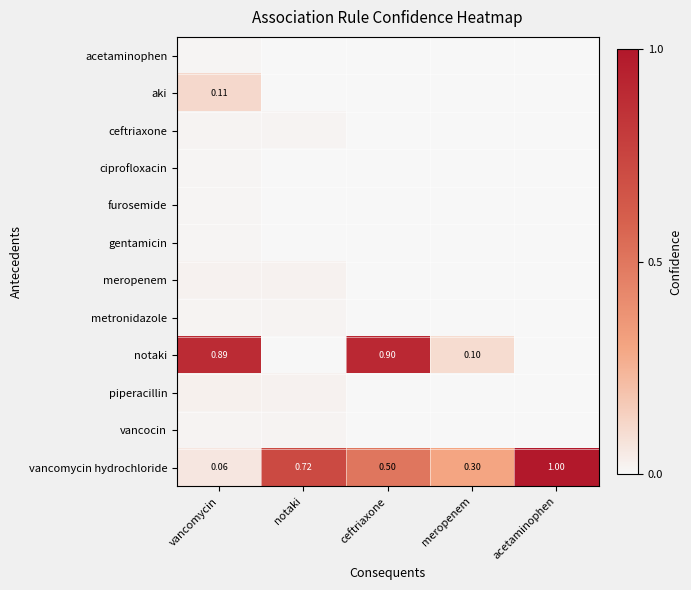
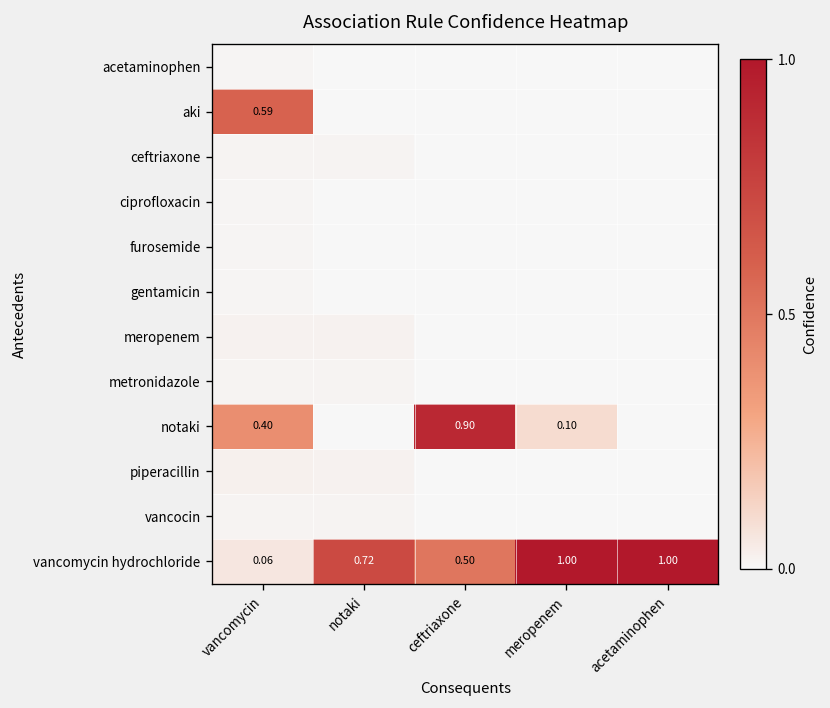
  {
    "aki": {
-     "vancomycin": 0.11
+     "vancomycin": 0.59
    },
    "notaki": {
-     "vancomycin": 0.89,
+     "vancomycin": 0.40,
      "ceftriaxone": 0.90,
      "meropenem": 0.10
    },
    "vancomycin hydrochloride": {
      "vancomycin": 0.06,
      "notaki": 0.72,
      "ceftriaxone": 0.50,
-     "meropenem": 0.30,
+     "meropenem": 1.00,
      "acetaminophen": 1.00
    }
  }
